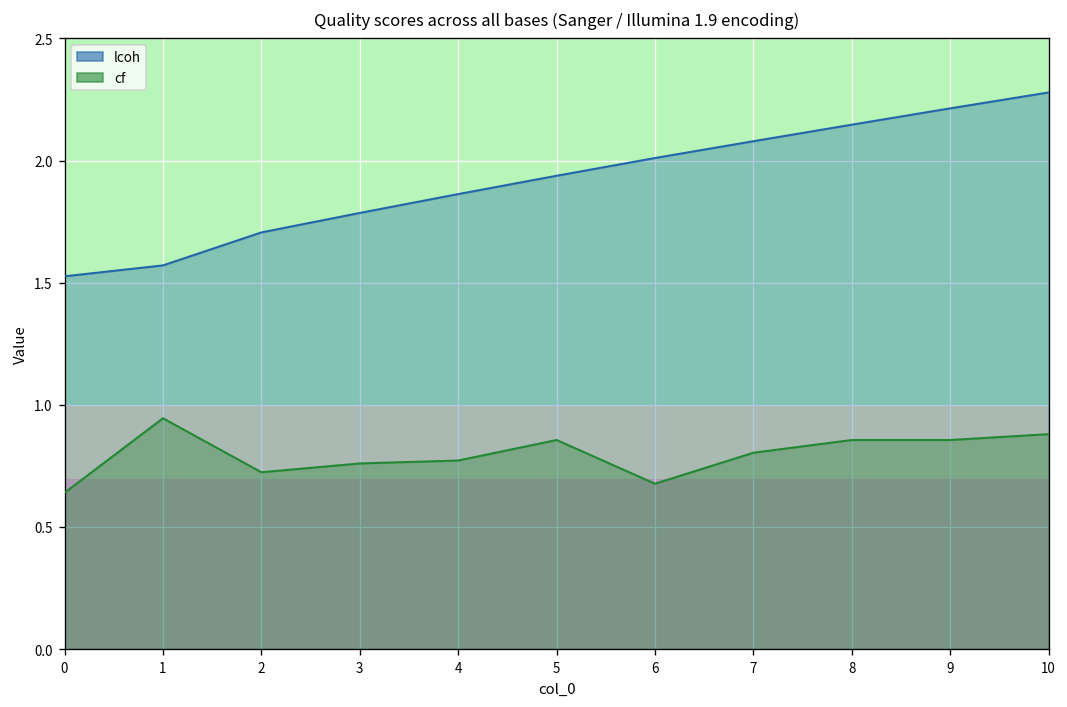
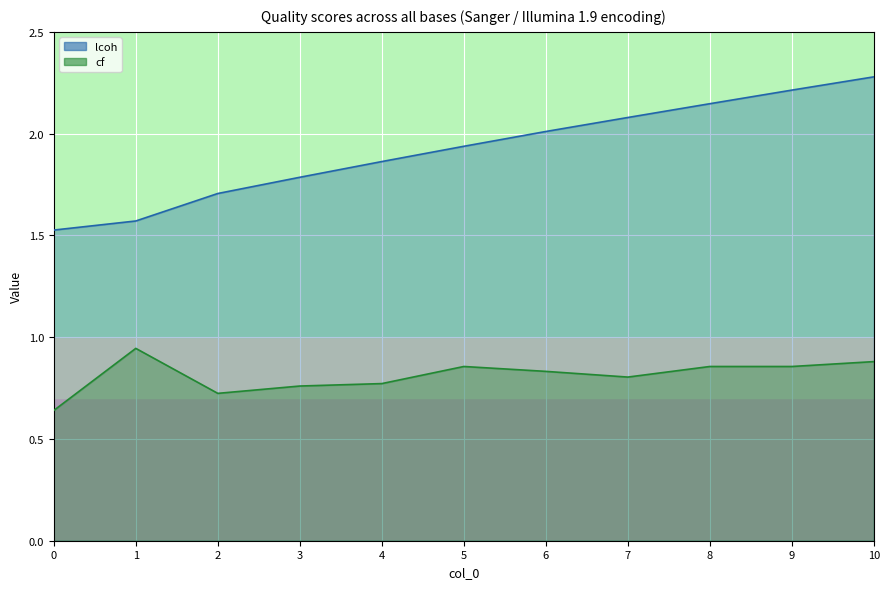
  {
    "lcoh": {
      "0": 1.53,
      "1": 1.57,
      "2": 1.71,
      "3": 1.79,
      "4": 1.86,
      "5": 1.94,
      "6": 2.01,
      "7": 2.08,
      "8": 2.15,
      "9": 2.21,
      "10": 2.28
    },
    "cf": {
      "0": 0.64,
      "1": 0.95,
      "2": 0.72,
      "3": 0.76,
      "4": 0.77,
      "5": 0.86,
-     "6": 0.68,
+     "6": 0.83,
      "7": 0.80,
      "8": 0.86,
      "9": 0.86,
      "10": 0.88
    }
  }
